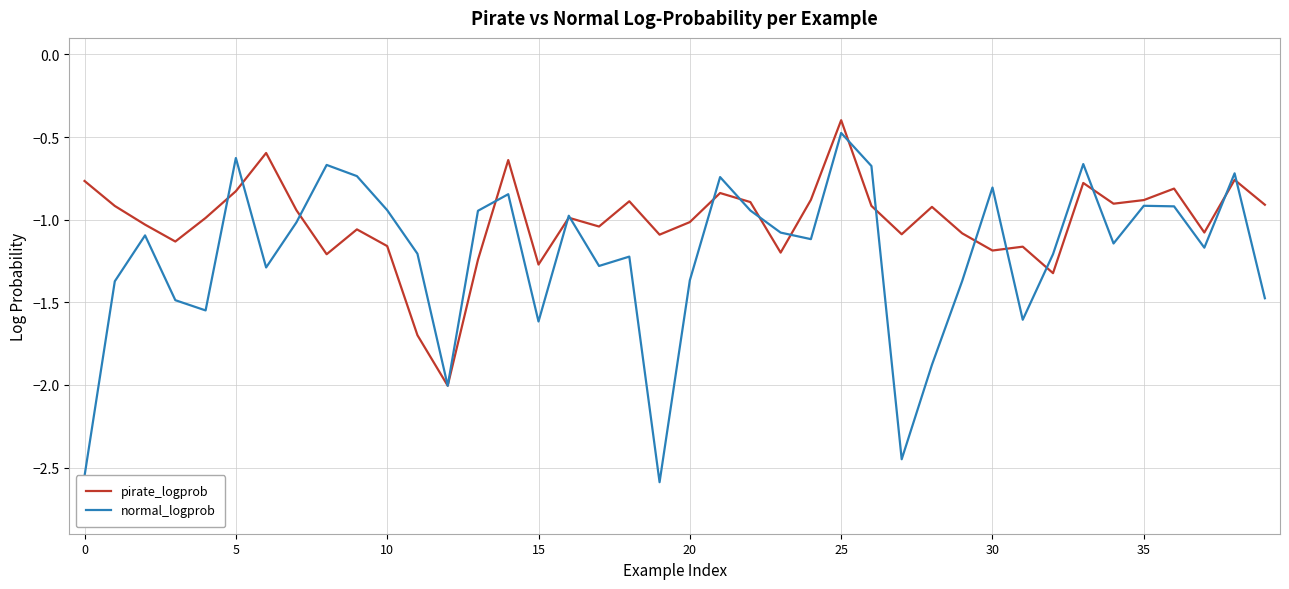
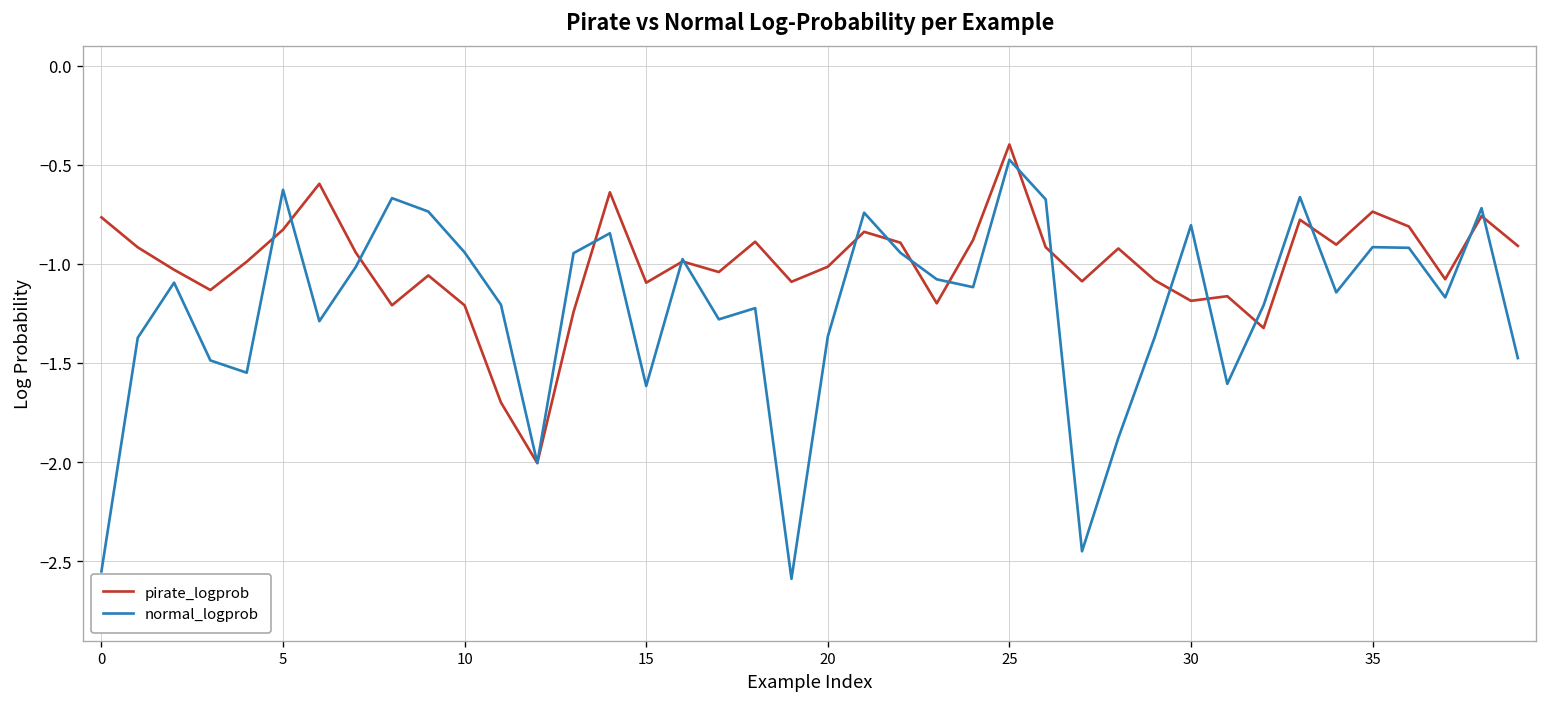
  {
    "pirate_logprob": {
      "0": -0.77,
      "5": -0.83,
-     "10": -1.16,
-     "15": -1.27,
+     "10": -1.21,
+     "15": -1.10,
      "20": -1.01,
      "25": -0.40,
      "30": -1.19,
-     "35": -0.88
+     "35": -0.74
    },
    "normal_logprob": {
      "5": -0.63,
      "10": -0.94,
      "15": -1.62,
      "20": -1.37,
      "25": -0.48,
      "30": -0.81,
      "35": -0.92
    }
  }
